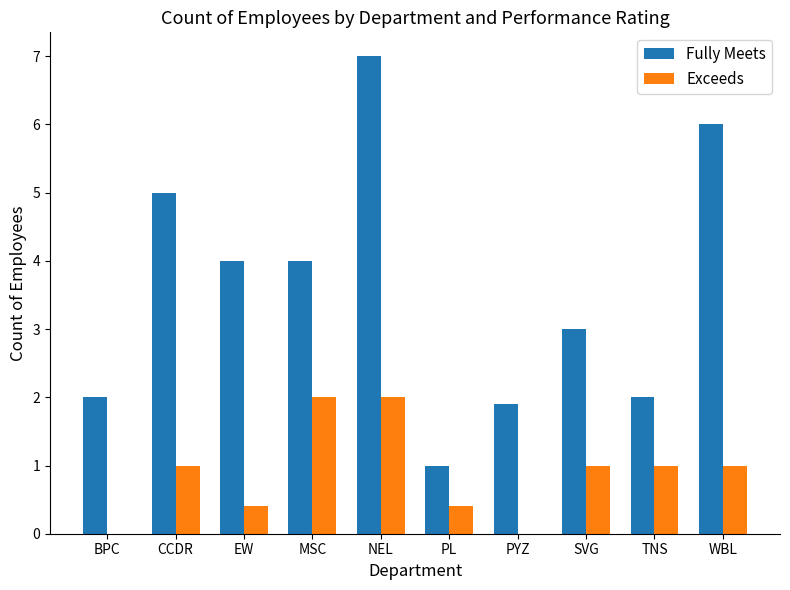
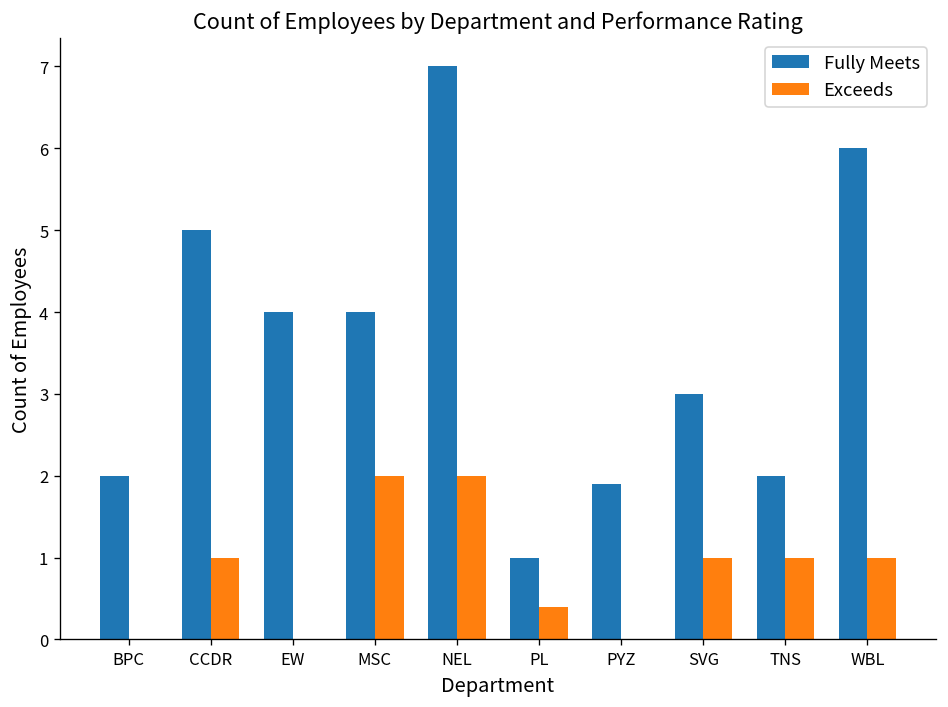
  {
    "Fully Meets": {
      "BPC": 2.0,
      "CCDR": 5.0,
      "EW": 4.0,
      "MSC": 4.0,
      "NEL": 7.0,
      "PL": 1.0,
      "PYZ": 1.9,
      "SVG": 3.0,
      "TNS": 2.0,
      "WBL": 6.0
    },
    "Exceeds": {
      "BPC": 0.0,
      "CCDR": 1.0,
-     "EW": 0.4,
+     "EW": 0.0,
      "MSC": 2.0,
      "NEL": 2.0,
      "PL": 0.4,
      "PYZ": 0.0,
      "SVG": 1.0,
      "TNS": 1.0,
      "WBL": 1.0
    }
  }
